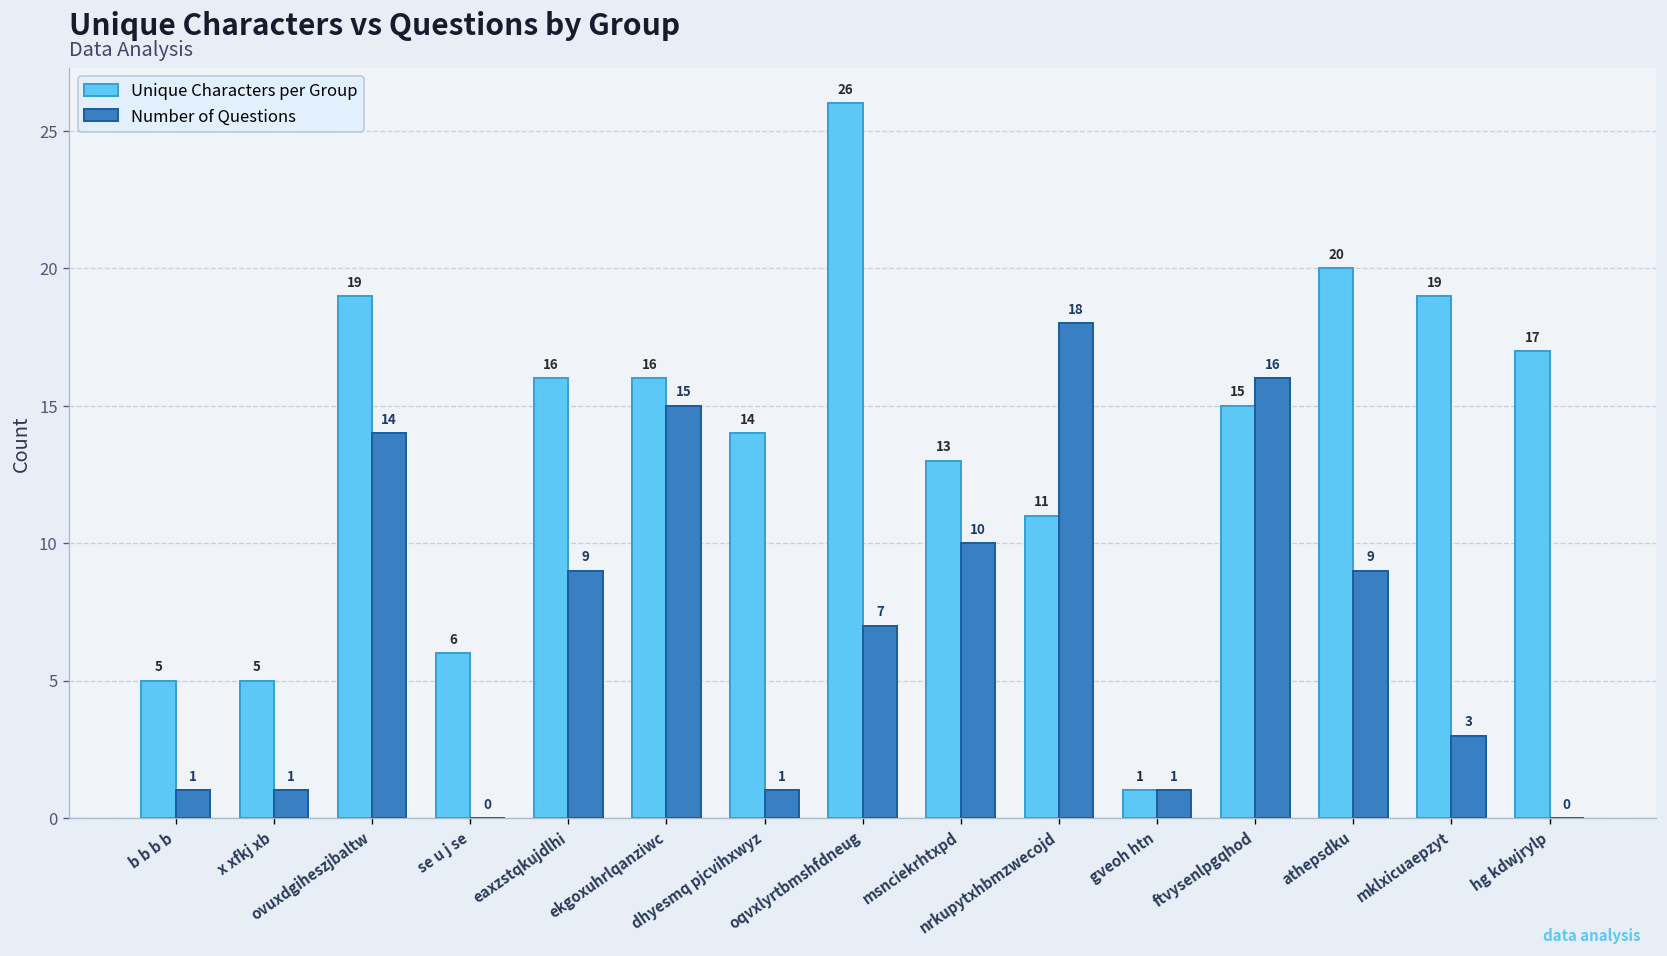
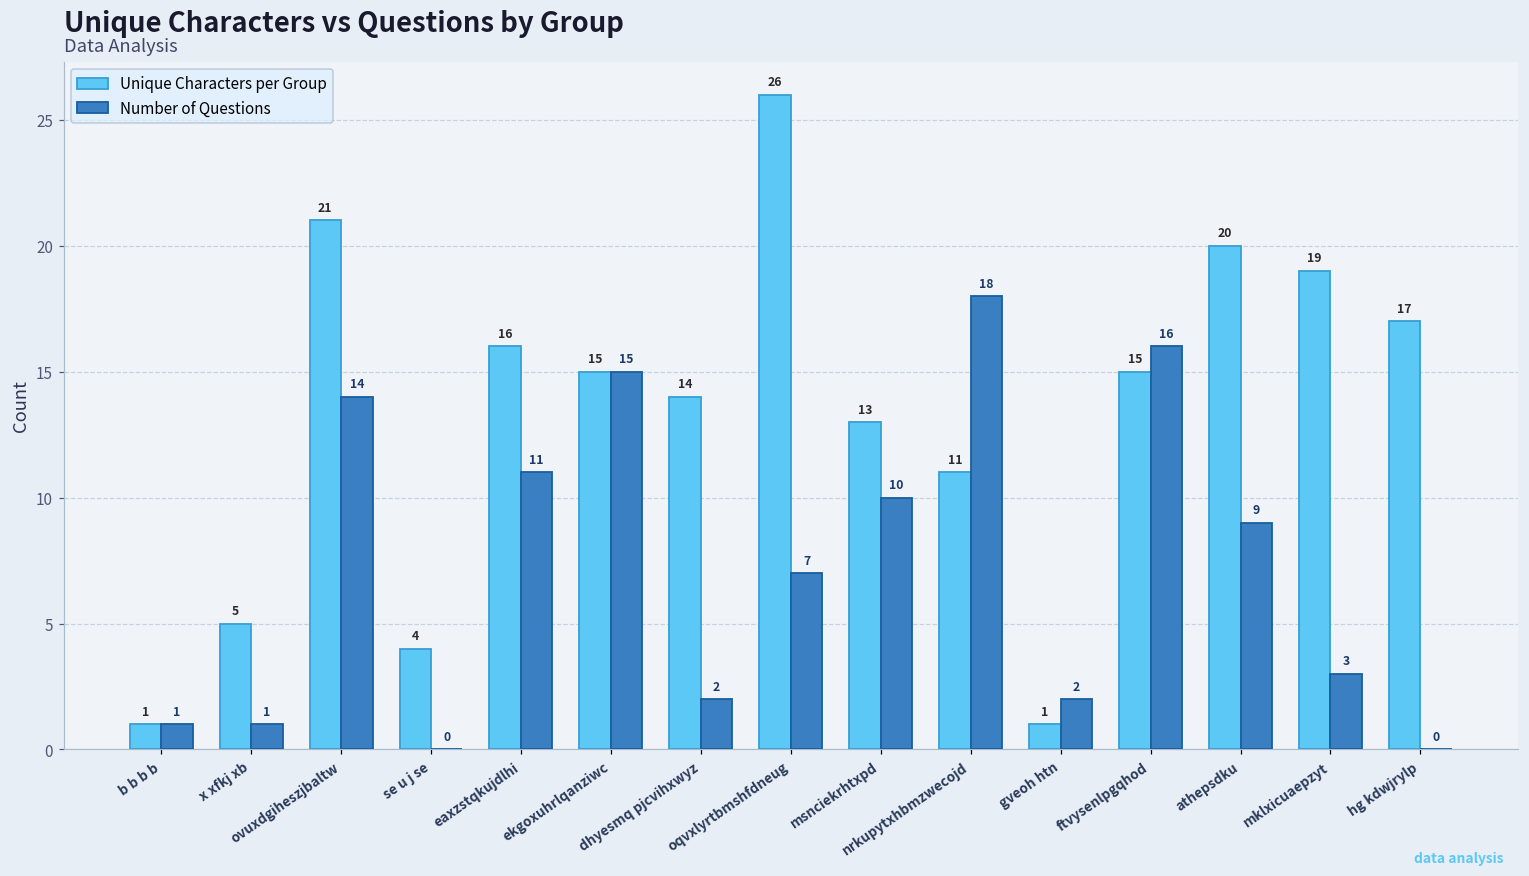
  {
    "Unique Characters per Group": {
-     "b b b b": 5,
+     "b b b b": 1,
      "x xfkj xb": 5,
-     "ovuxdgiheszjbaltw": 19,
-     "se u j se": 6,
+     "ovuxdgiheszjbaltw": 21,
+     "se u j se": 4,
      "eaxzstqkujdlhi": 16,
-     "ekgoxuhrlqanziwc": 16,
+     "ekgoxuhrlqanziwc": 15,
      "dhyesmq pjcvihxwyz": 14,
      "oqvxlyrtbmshfdneug": 26,
      "msnciekrhtxpd": 13,
      "nrkupytxhbmzwecojd": 11,
      "gveoh htn": 1,
      "ftvysenlpgqhod": 15,
      "athepsdku": 20,
      "mklxicuaepzyt": 19,
      "hg kdwjrylp": 17
    },
    "Number of Questions": {
      "b b b b": 1,
      "x xfkj xb": 1,
      "ovuxdgiheszjbaltw": 14,
      "se u j se": 0,
-     "eaxzstqkujdlhi": 9,
+     "eaxzstqkujdlhi": 11,
      "ekgoxuhrlqanziwc": 15,
-     "dhyesmq pjcvihxwyz": 1,
+     "dhyesmq pjcvihxwyz": 2,
      "oqvxlyrtbmshfdneug": 7,
      "msnciekrhtxpd": 10,
      "nrkupytxhbmzwecojd": 18,
-     "gveoh htn": 1,
+     "gveoh htn": 2,
      "ftvysenlpgqhod": 16,
      "athepsdku": 9,
      "mklxicuaepzyt": 3,
      "hg kdwjrylp": 0
    }
  }
